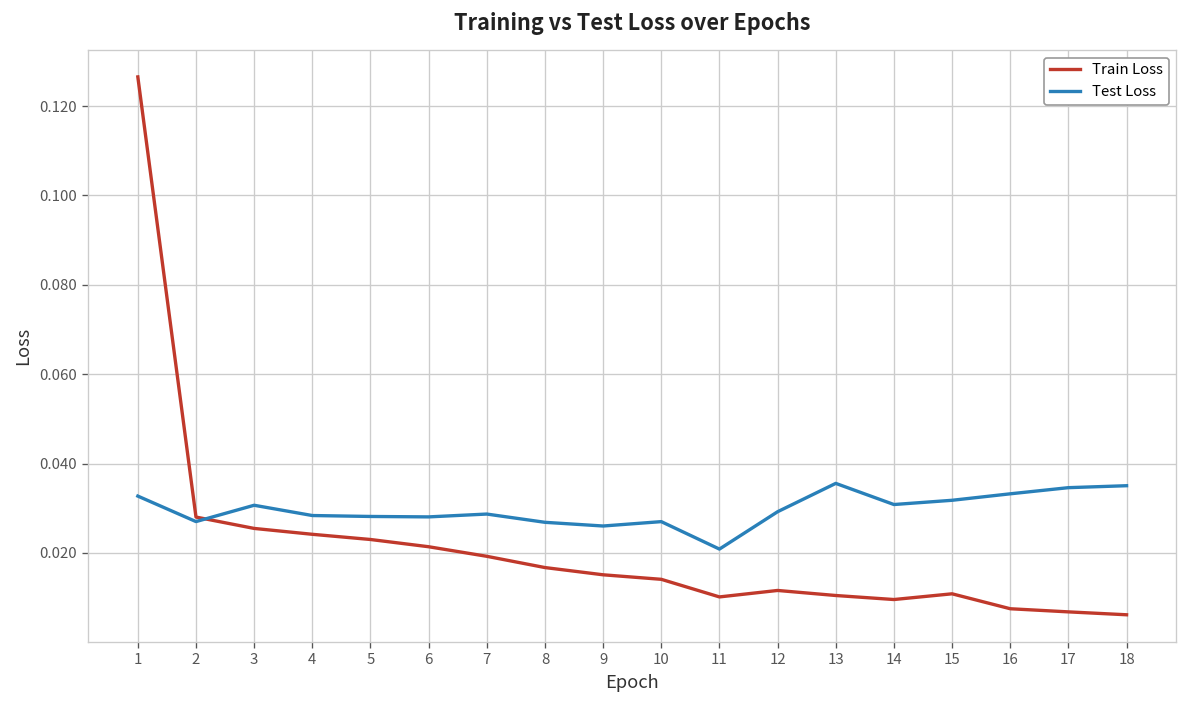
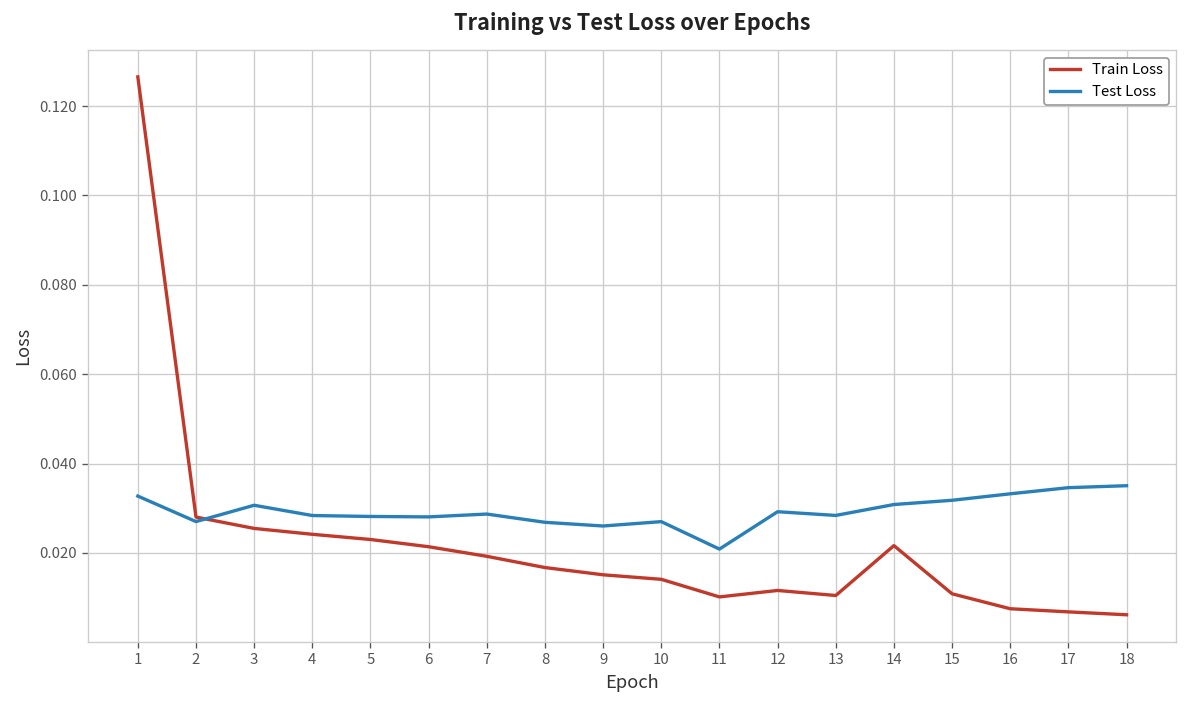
  {
    "Train Loss": {
      "1": 0.127,
      "2": 0.028,
      "3": 0.025,
      "4": 0.024,
      "5": 0.023,
      "6": 0.021,
      "7": 0.019,
      "8": 0.017,
      "9": 0.015,
      "10": 0.014,
      "11": 0.010,
      "12": 0.012,
      "13": 0.010,
-     "14": 0.010,
+     "14": 0.022,
      "15": 0.011,
      "16": 0.008,
      "17": 0.007,
      "18": 0.006
    },
    "Test Loss": {
      "1": 0.033,
      "2": 0.027,
      "3": 0.031,
      "4": 0.028,
      "5": 0.028,
      "6": 0.028,
      "7": 0.029,
      "8": 0.027,
      "9": 0.026,
      "10": 0.027,
      "11": 0.021,
      "12": 0.029,
-     "13": 0.036,
+     "13": 0.028,
      "14": 0.031,
      "15": 0.032,
      "16": 0.033,
      "17": 0.035,
      "18": 0.035
    }
  }
